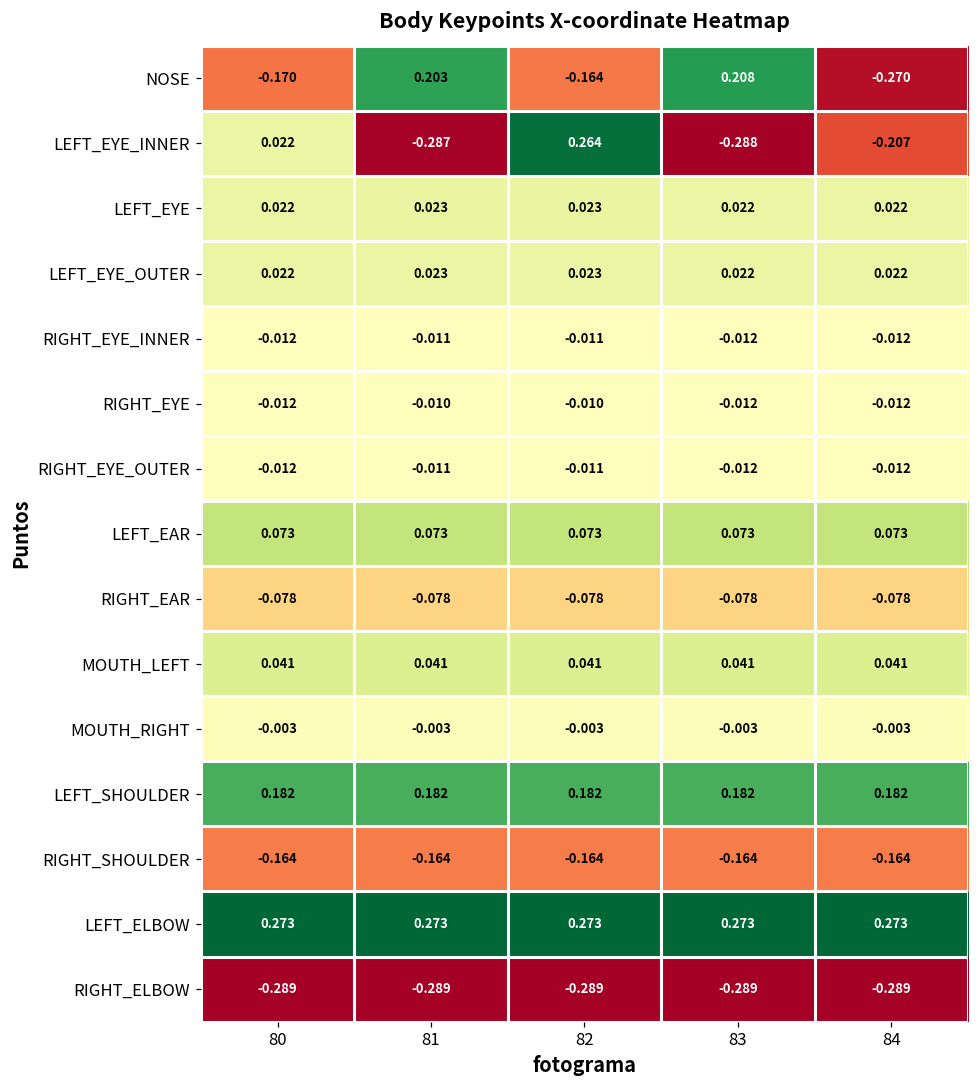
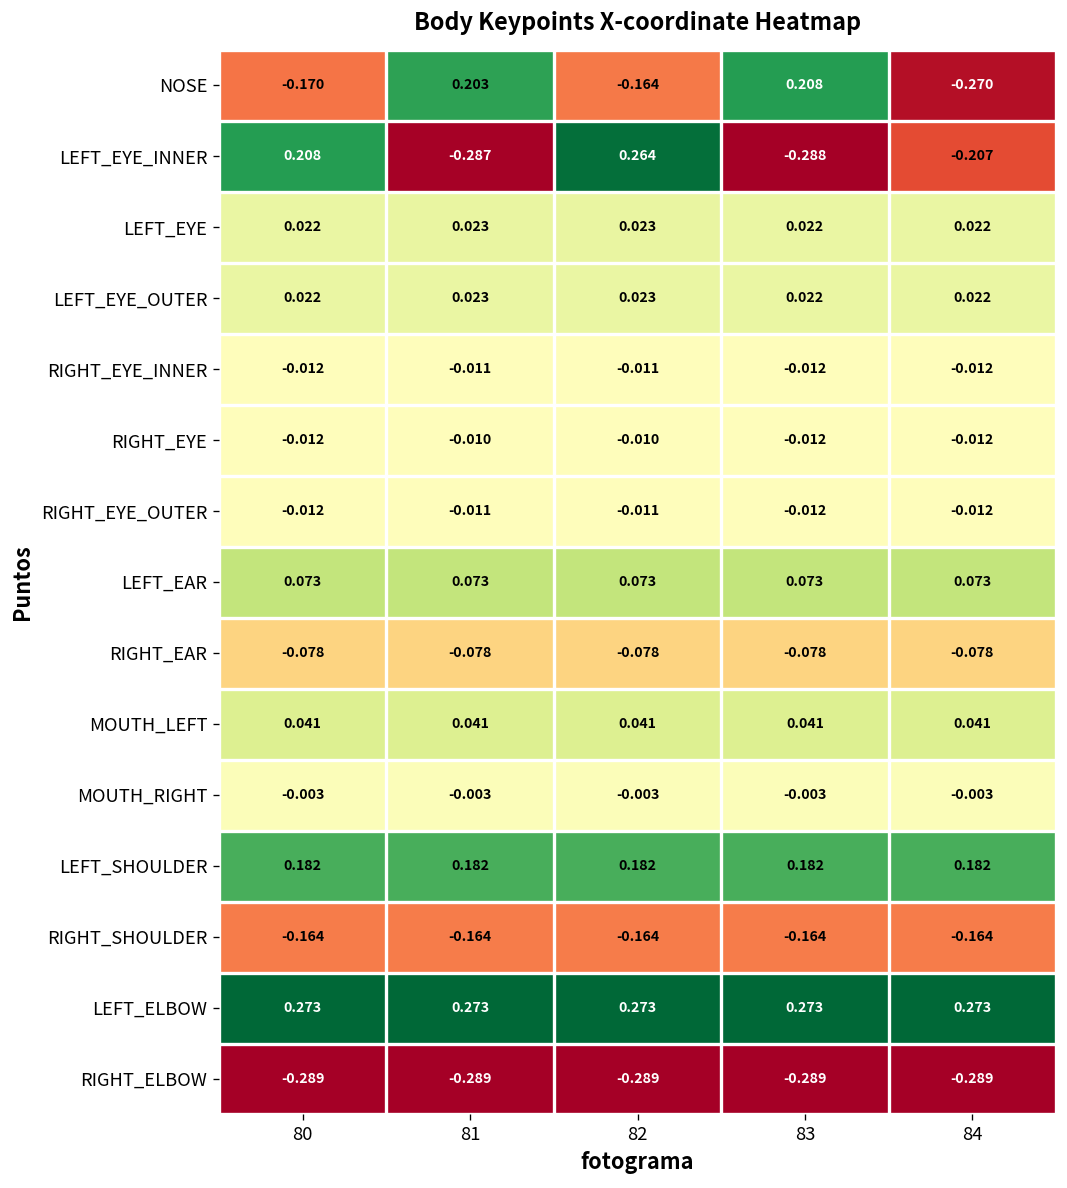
  {
    "NOSE": {
      "80": -0.170,
      "81": 0.203,
      "82": -0.164,
      "83": 0.208,
      "84": -0.270
    },
    "LEFT_EYE_INNER": {
-     "80": 0.022,
+     "80": 0.208,
      "81": -0.287,
      "82": 0.264,
      "83": -0.288,
      "84": -0.207
    },
    "LEFT_EYE": {
      "80": 0.022,
      "81": 0.023,
      "82": 0.023,
      "83": 0.022,
      "84": 0.022
    },
    "LEFT_EYE_OUTER": {
      "80": 0.022,
      "81": 0.023,
      "82": 0.023,
      "83": 0.022,
      "84": 0.022
    },
    "RIGHT_EYE_INNER": {
      "80": -0.012,
      "81": -0.011,
      "82": -0.011,
      "83": -0.012,
      "84": -0.012
    },
    "RIGHT_EYE": {
      "80": -0.012,
      "81": -0.010,
      "82": -0.010,
      "83": -0.012,
      "84": -0.012
    },
    "RIGHT_EYE_OUTER": {
      "80": -0.012,
      "81": -0.011,
      "82": -0.011,
      "83": -0.012,
      "84": -0.012
    },
    "LEFT_EAR": {
      "80": 0.073,
      "81": 0.073,
      "82": 0.073,
      "83": 0.073,
      "84": 0.073
    },
    "RIGHT_EAR": {
      "80": -0.078,
      "81": -0.078,
      "82": -0.078,
      "83": -0.078,
      "84": -0.078
    },
    "MOUTH_LEFT": {
      "80": 0.041,
      "81": 0.041,
      "82": 0.041,
      "83": 0.041,
      "84": 0.041
    },
    "MOUTH_RIGHT": {
      "80": -0.003,
      "81": -0.003,
      "82": -0.003,
      "83": -0.003,
      "84": -0.003
    },
    "LEFT_SHOULDER": {
      "80": 0.182,
      "81": 0.182,
      "82": 0.182,
      "83": 0.182,
      "84": 0.182
    },
    "RIGHT_SHOULDER": {
      "80": -0.164,
      "81": -0.164,
      "82": -0.164,
      "83": -0.164,
      "84": -0.164
    },
    "LEFT_ELBOW": {
      "80": 0.273,
      "81": 0.273,
      "82": 0.273,
      "83": 0.273,
      "84": 0.273
    },
    "RIGHT_ELBOW": {
      "80": -0.289,
      "81": -0.289,
      "82": -0.289,
      "83": -0.289,
      "84": -0.289
    }
  }
